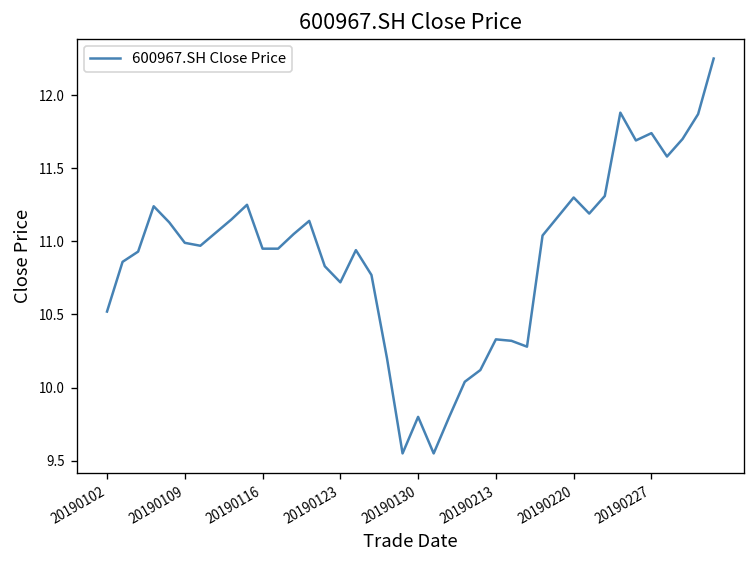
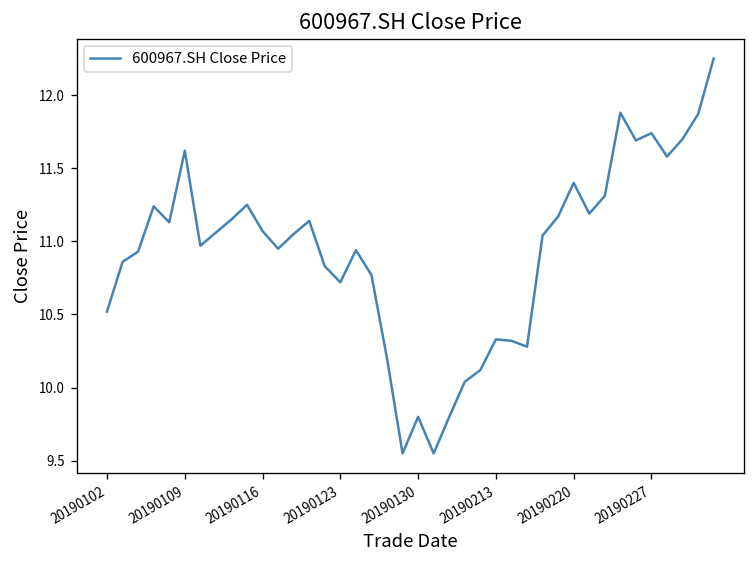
  {
    "20190102": 10.52,
-   "20190109": 10.99,
-   "20190116": 10.95,
+   "20190109": 11.62,
+   "20190116": 11.07,
    "20190123": 10.72,
    "20190130": 9.80,
    "20190213": 10.33,
-   "20190220": 11.3,
+   "20190220": 11.4,
    "20190227": 11.74
  }
